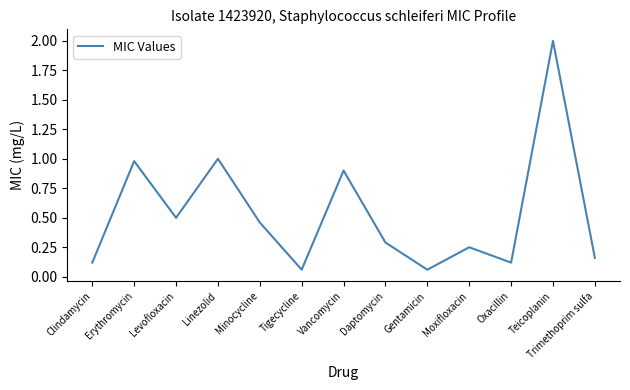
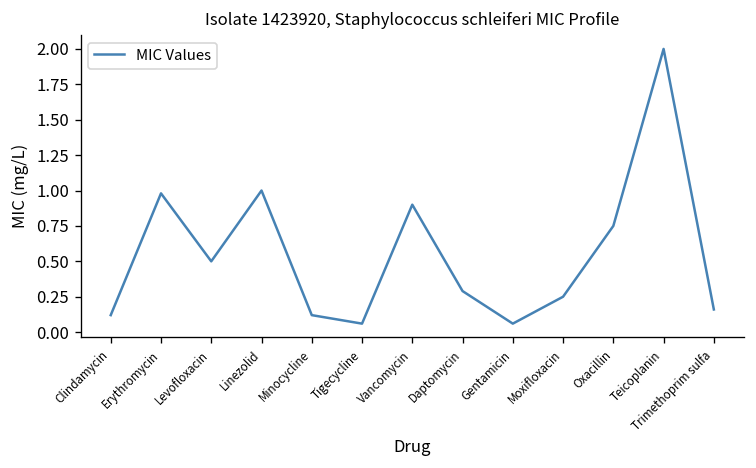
  {
    "Clindamycin": 0.12,
    "Erythromycin": 0.98,
    "Levofloxacin": 0.50,
    "Linezolid": 1.00,
-   "Minocycline": 0.46,
+   "Minocycline": 0.12,
    "Tigecycline": 0.06,
    "Vancomycin": 0.90,
    "Daptomycin": 0.29,
    "Gentamicin": 0.06,
    "Moxifloxacin": 0.25,
-   "Oxacillin": 0.12,
+   "Oxacillin": 0.75,
    "Teicoplanin": 2.00,
    "Trimethoprim sulfa": 0.16
  }
